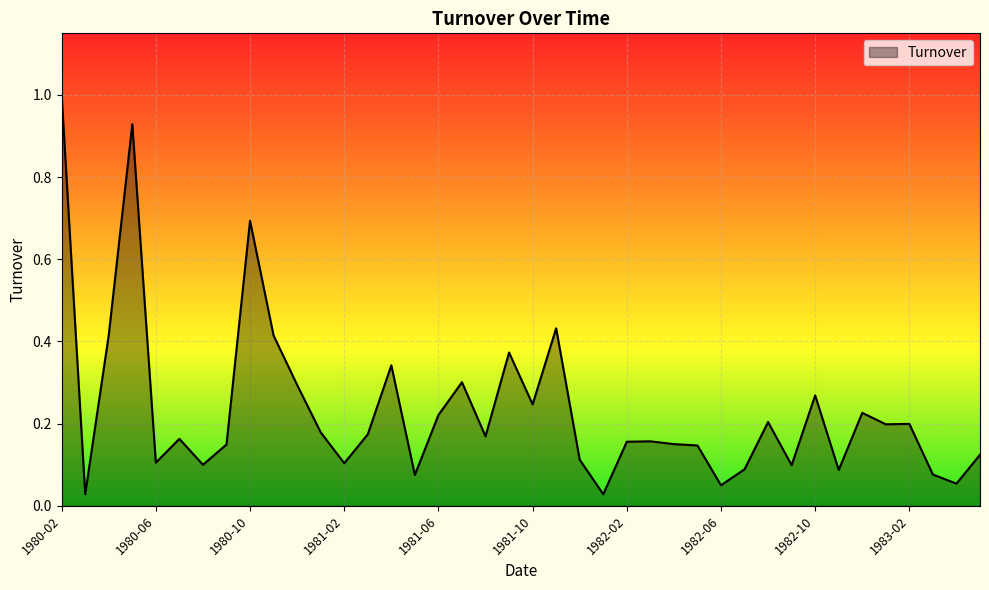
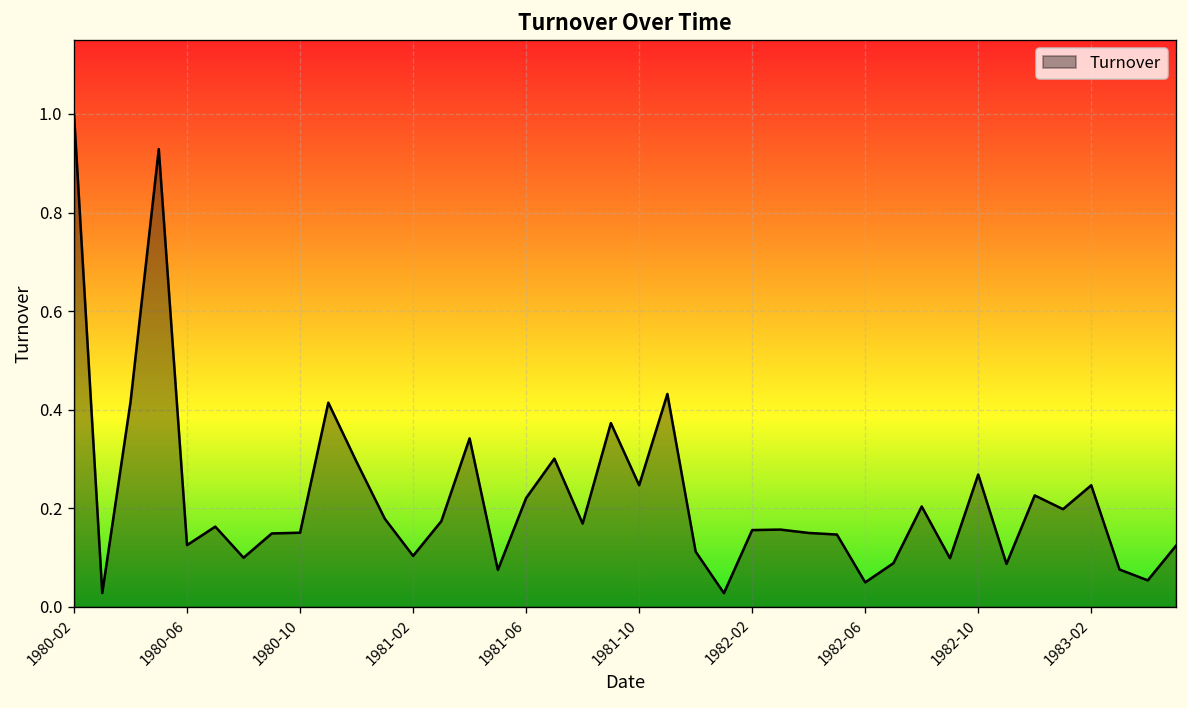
  {
    "1980-02": 1.00,
-   "1980-06": 0.11,
-   "1980-10": 0.69,
+   "1980-06": 0.13,
+   "1980-10": 0.15,
    "1981-02": 0.10,
    "1981-06": 0.22,
    "1981-10": 0.25,
    "1982-02": 0.16,
    "1982-06": 0.05,
    "1982-10": 0.27,
-   "1983-02": 0.20
+   "1983-02": 0.25
  }
